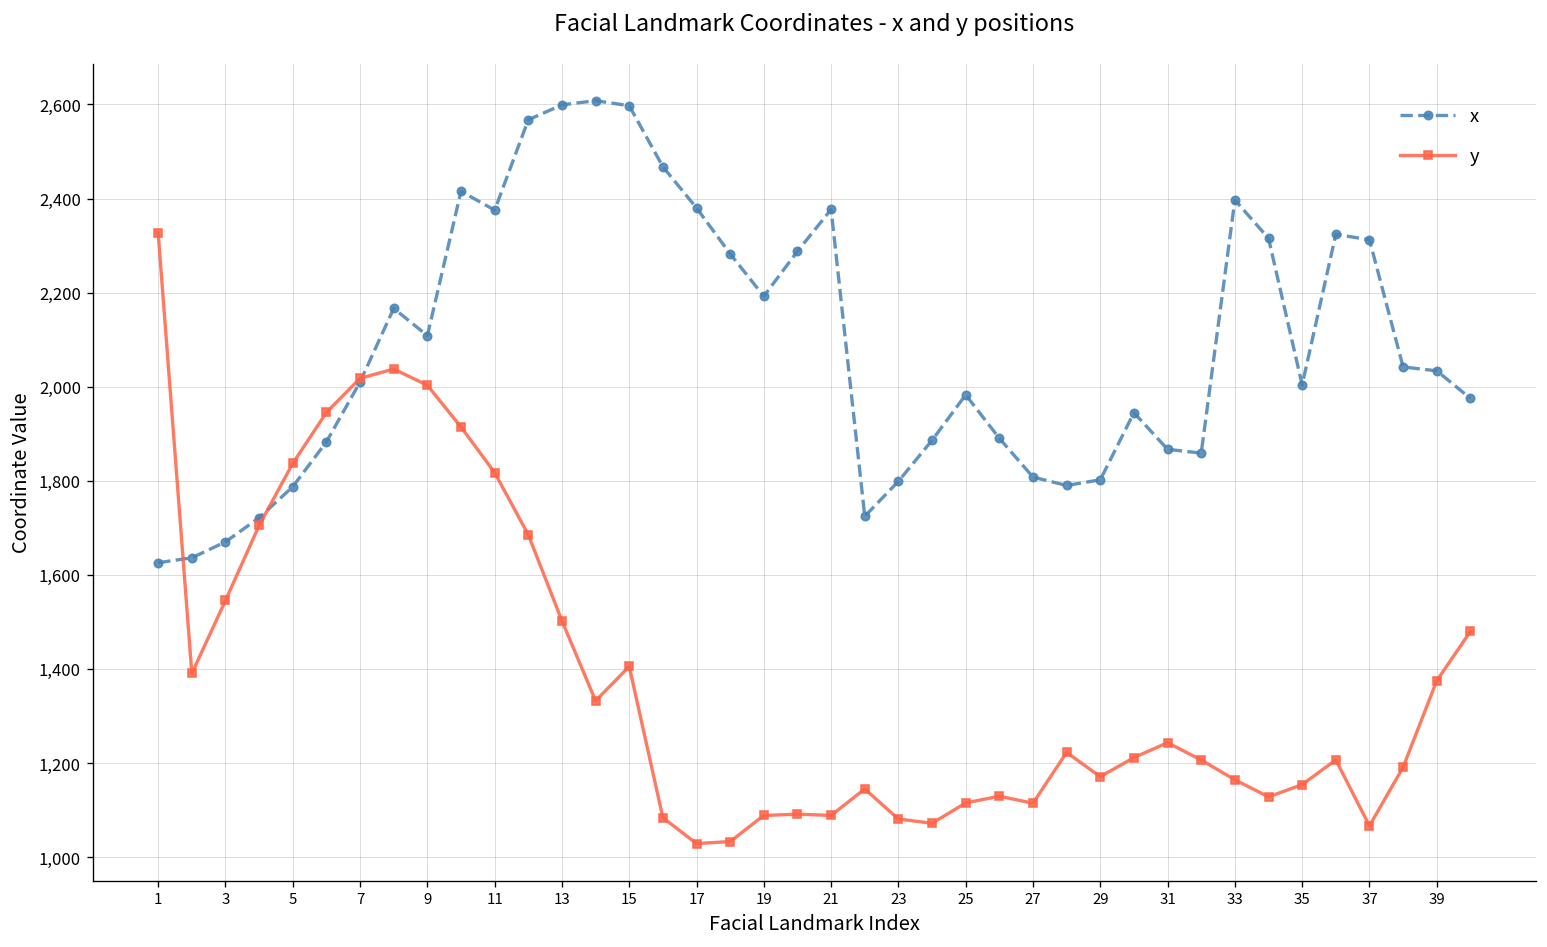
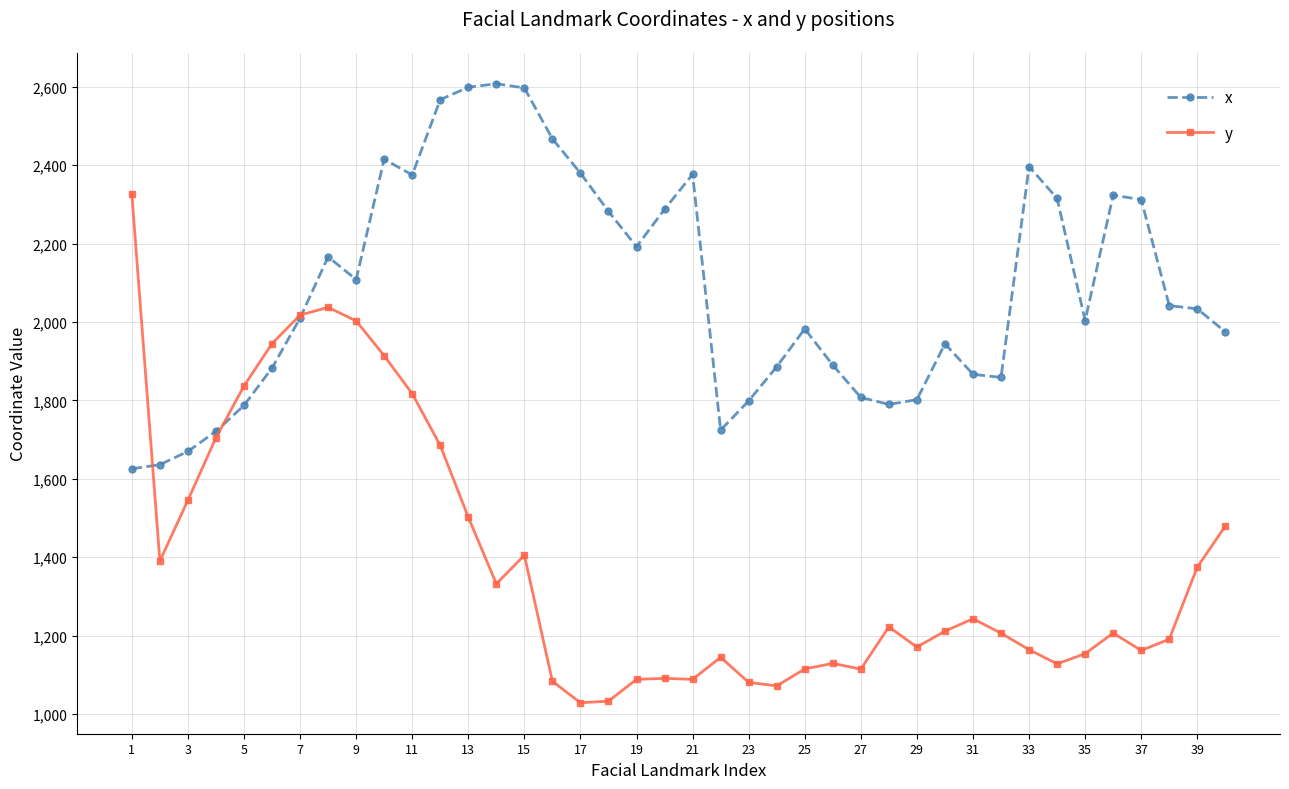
  {
    "x": {
      "1": "1,630",
      "3": "1,670",
      "5": "1,790",
      "7": "2,010",
      "9": "2,110",
      "11": "2,380",
      "13": "2,600",
      "15": "2,600",
      "17": "2,380",
      "19": "2,190",
      "21": "2,380",
      "23": "1,800",
      "25": "1,980",
      "27": "1,810",
      "29": "1,800",
      "31": "1,870",
      "33": "2,400",
      "35": "2,000",
      "37": "2,310",
      "39": "2,030"
    },
    "y": {
      "1": "2,330",
      "3": "1,550",
      "5": "1,840",
      "7": "2,020",
      "9": "2,000",
      "11": "1,820",
      "13": "1,500",
      "15": "1,410",
      "17": "1,030",
      "19": "1,090",
      "21": "1,090",
      "23": "1,080",
      "25": "1,120",
      "27": "1,110",
      "29": "1,170",
      "31": "1,240",
      "33": "1,160",
      "35": "1,150",
-     "37": "1,070",
+     "37": "1,160",
      "39": "1,370"
    }
  }
